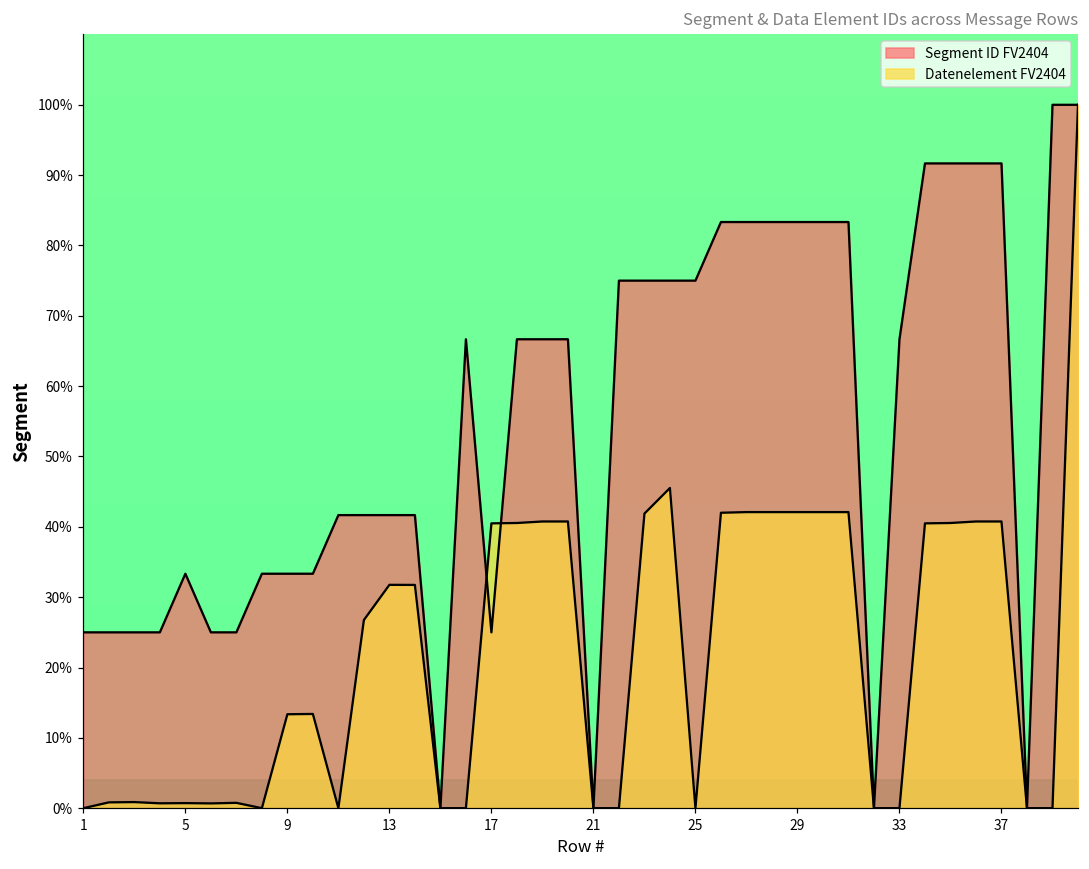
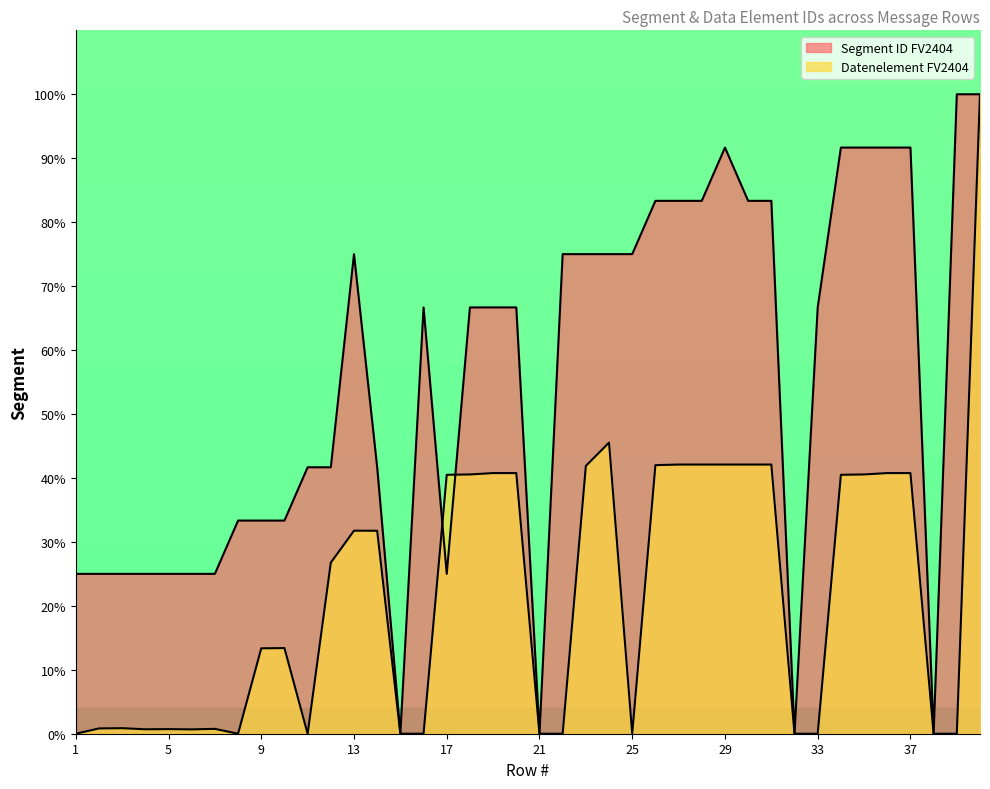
  {
    "Segment ID FV2404": {
      "1": "25%",
-     "5": "33%",
+     "5": "25%",
      "9": "33%",
-     "13": "42%",
+     "13": "75%",
      "17": "25%",
      "25": "75%",
-     "29": "83%",
+     "29": "92%",
      "33": "67%",
      "37": "92%"
    },
    "Datenelement FV2404": {
      "9": "13%",
      "13": "32%",
      "17": "40%",
      "29": "42%",
      "37": "41%"
    }
  }
